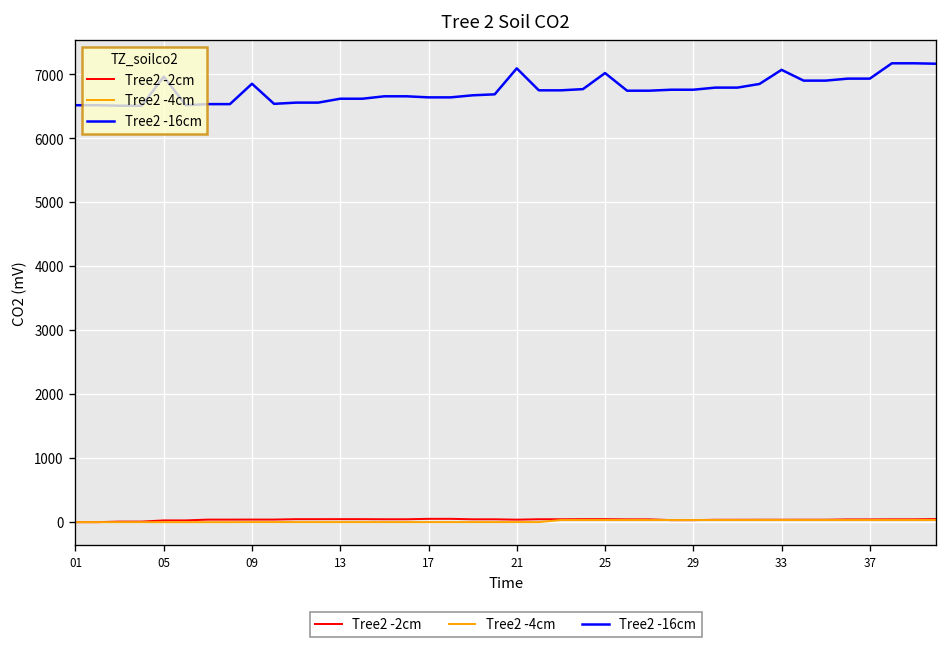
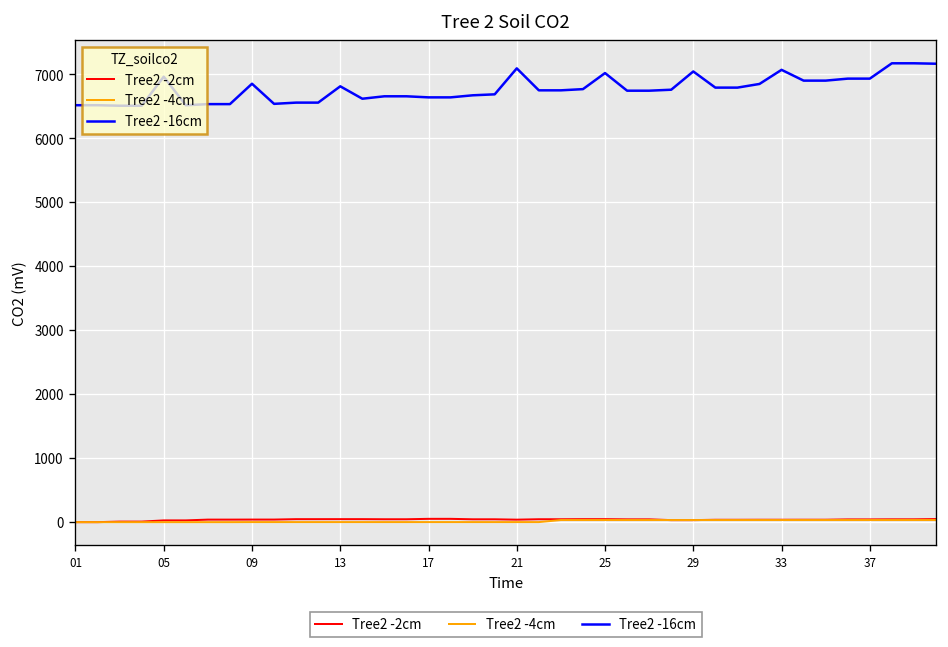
  {
    "Tree2 -2cm": {
      "17": 100
    },
    "Tree2 -4cm": {
      "17": 0
    },
    "Tree2 -16cm": {
      "01": 6500,
      "05": 7000,
      "09": 6900,
-     "13": 6600,
+     "13": 6800,
      "17": 6600,
      "21": 7100,
      "25": 7000,
-     "29": 6800,
+     "29": 7000,
      "33": 7100,
      "37": 6900
    }
  }
